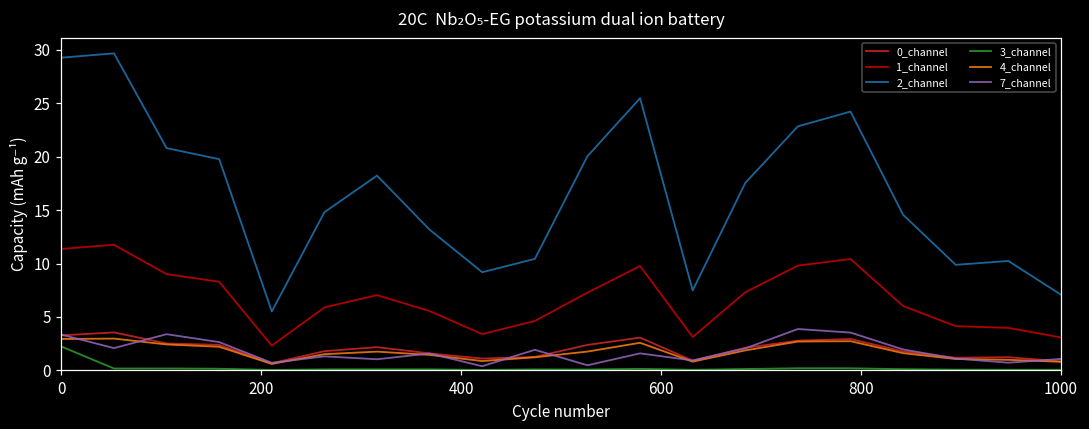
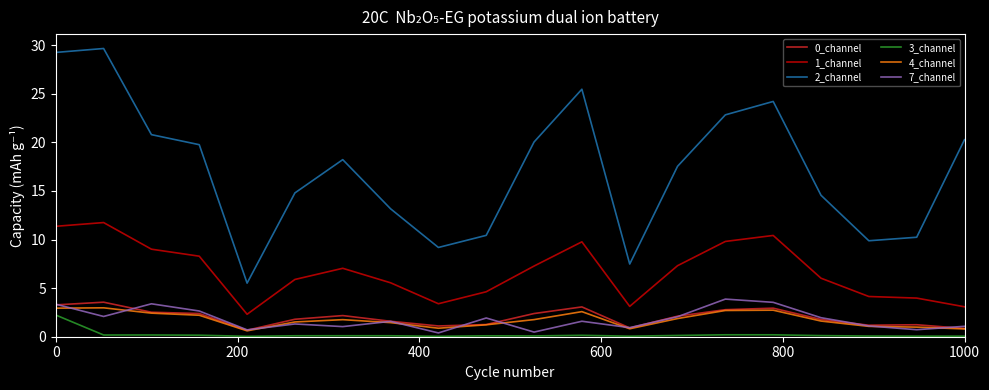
  {
    "2_channel": {
      "0": 29,
-     "1000": 7
+     "1000": 20
    },
    "3_channel": {
      "0": 2,
      "1000": 0
    },
    "4_channel": {
      "0": 3
    }
  }
